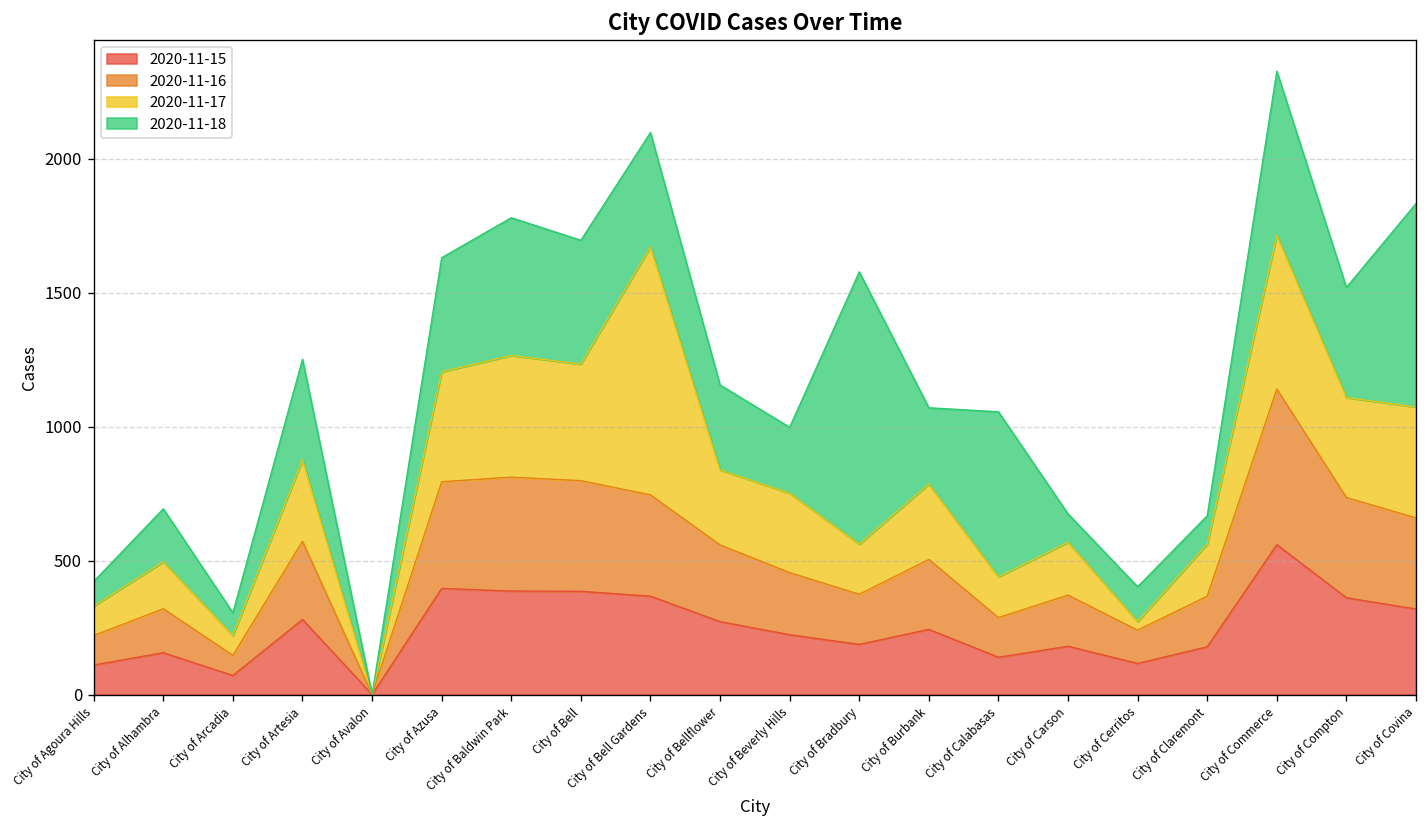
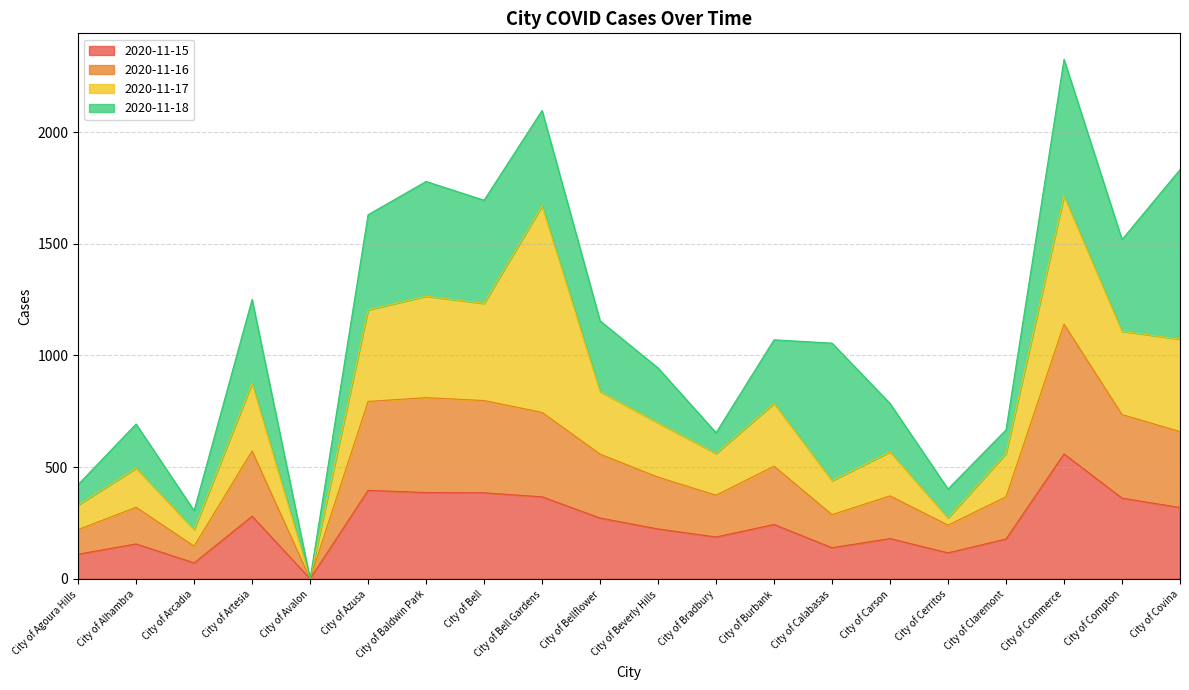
  {
    "2020-11-17": {
      "City of Agoura Hills": 110,
      "City of Alhambra": 180,
      "City of Arcadia": 70,
      "City of Artesia": 300,
      "City of Azusa": 410,
      "City of Baldwin Park": 450,
      "City of Bell": 440,
      "City of Bell Gardens": 930,
      "City of Bellflower": 280,
-     "City of Beverly Hills": 300,
+     "City of Beverly Hills": 240,
      "City of Bradbury": 190,
      "City of Burbank": 280,
      "City of Calabasas": 150,
      "City of Carson": 200,
      "City of Cerritos": 30,
      "City of Claremont": 190,
      "City of Commerce": 570,
      "City of Compton": 370,
      "City of Covina": 410
    },
    "2020-11-18": {
      "City of Agoura Hills": 90,
      "City of Alhambra": 200,
      "City of Arcadia": 90,
      "City of Artesia": 380,
      "City of Azusa": 430,
      "City of Baldwin Park": 510,
      "City of Bell": 460,
      "City of Bell Gardens": 430,
      "City of Bellflower": 320,
      "City of Beverly Hills": 250,
-     "City of Bradbury": 1020,
+     "City of Bradbury": 90,
      "City of Burbank": 290,
      "City of Calabasas": 620,
-     "City of Carson": 110,
+     "City of Carson": 220,
      "City of Cerritos": 130,
      "City of Claremont": 110,
      "City of Commerce": 610,
      "City of Compton": 410,
      "City of Covina": 760
    }
  }
